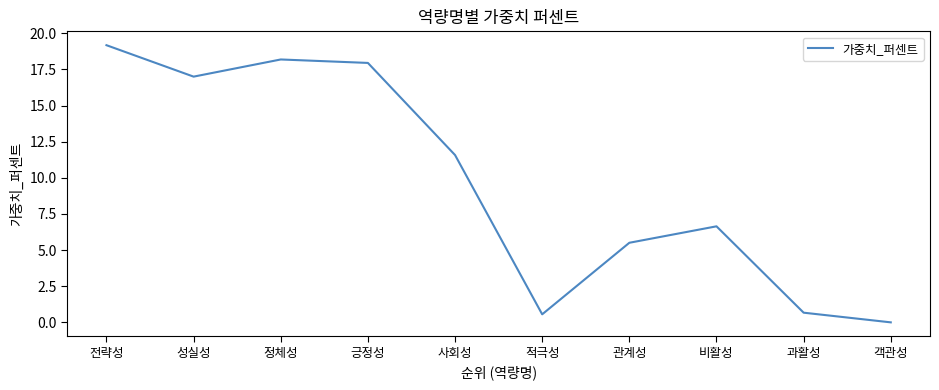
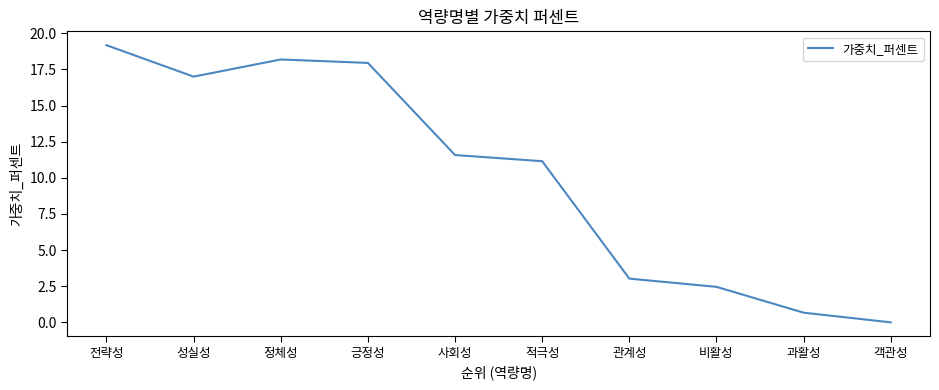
  {
    "전략성": 19.2,
    "성실성": 17.0,
    "정체성": 18.2,
    "긍정성": 17.9,
    "사회성": 11.6,
-   "적극성": 0.6,
-   "관계성": 5.5,
-   "비활성": 6.6,
+   "적극성": 11.1,
+   "관계성": 3.0,
+   "비활성": 2.5,
    "과활성": 0.7,
    "객관성": 0.0
  }
